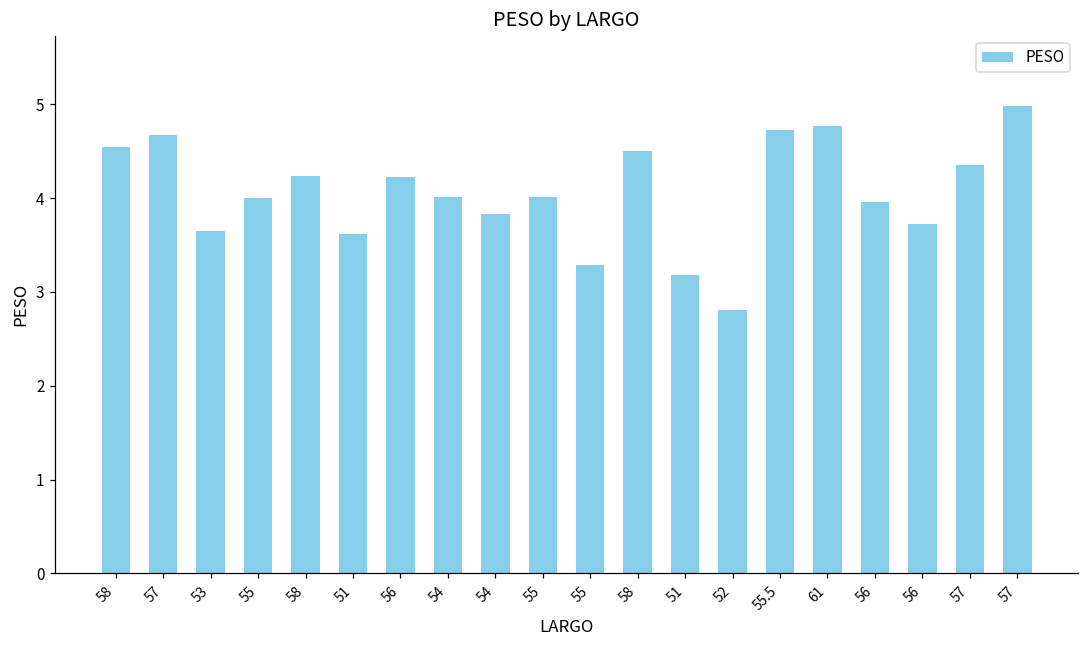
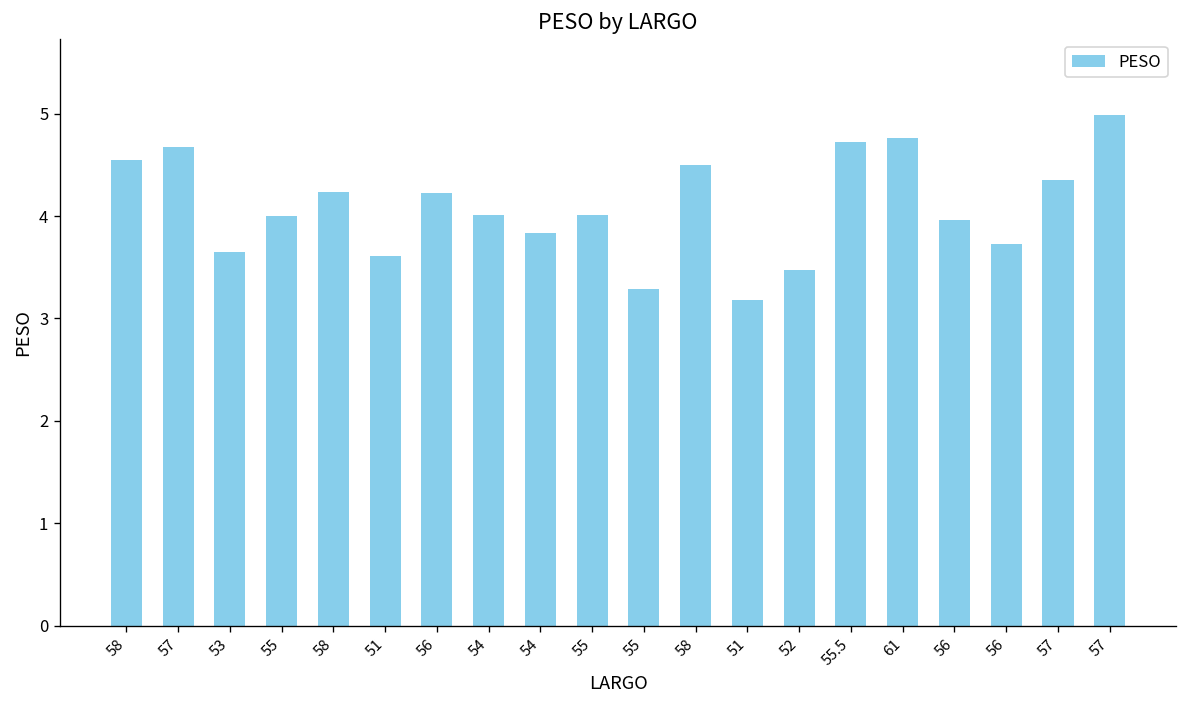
  {
    "53": 3.6,
-   "52": 2.8,
+   "52": 3.5,
    "55.5": 4.7,
    "61": 4.8
  }
